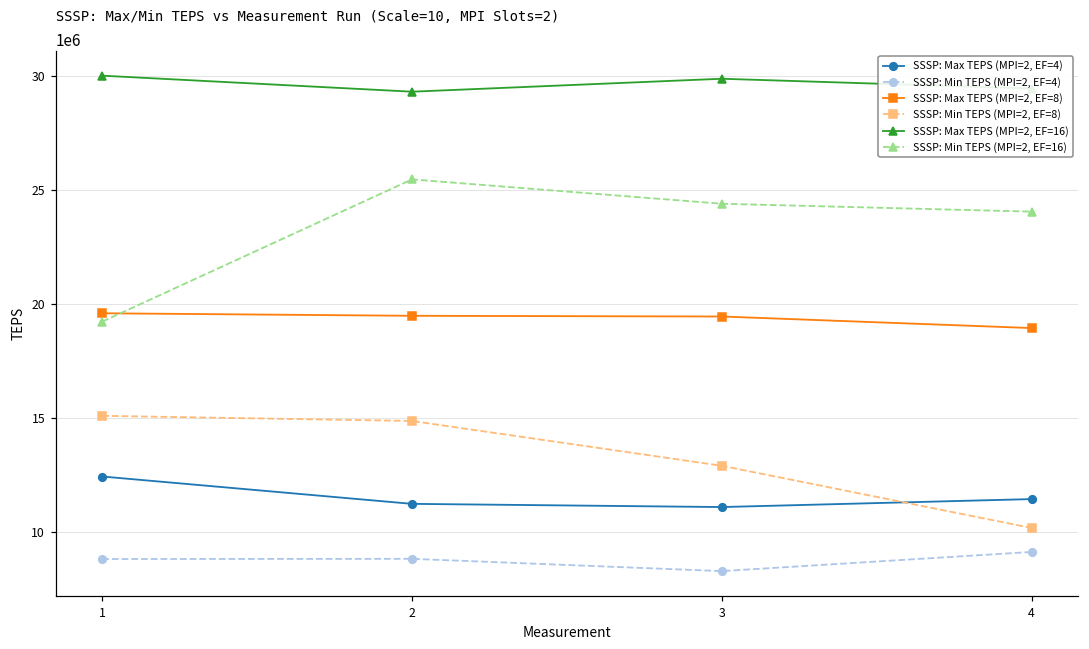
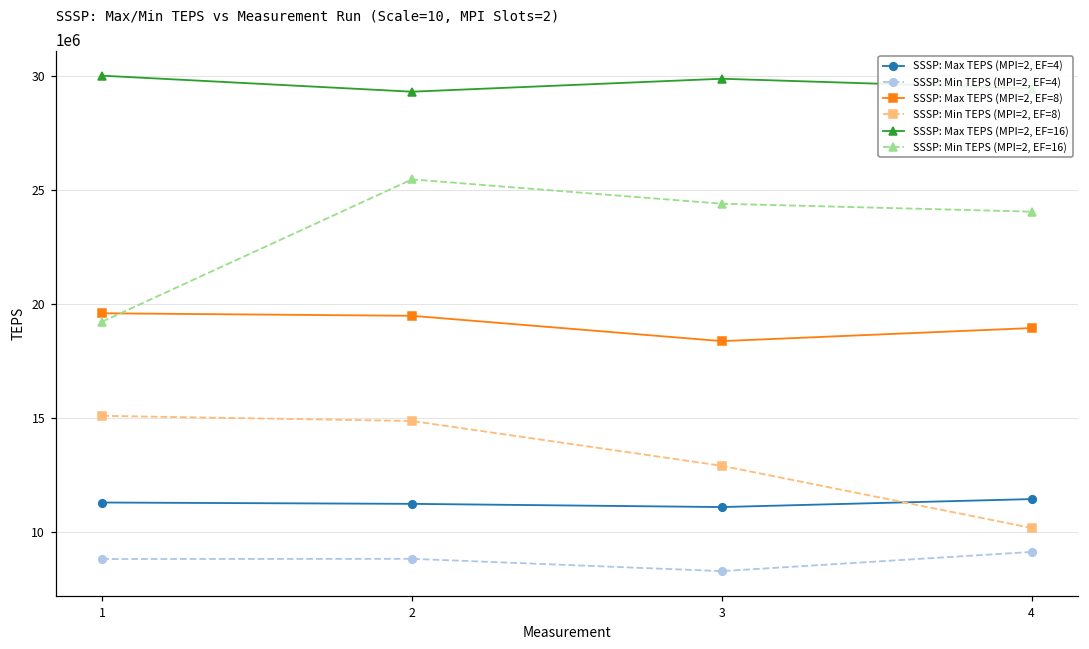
  {
    "SSSP: Max TEPS (MPI=2, EF=4)": {
-     "1": 12500000,
+     "1": 11300000,
      "2": 11300000,
      "3": 11100000,
      "4": 11500000
    },
    "SSSP: Min TEPS (MPI=2, EF=4)": {
      "1": 8800000,
      "2": 8800000,
      "3": 8300000,
      "4": 9100000
    },
    "SSSP: Max TEPS (MPI=2, EF=8)": {
      "1": 19600000,
      "2": 19500000,
-     "3": 19500000,
+     "3": 18400000,
      "4": 19000000
    },
    "SSSP: Min TEPS (MPI=2, EF=8)": {
      "1": 15100000,
      "2": 14900000,
      "3": 12900000,
      "4": 10200000
    },
    "SSSP: Max TEPS (MPI=2, EF=16)": {
      "1": 30000000,
      "2": 29300000,
      "3": 29900000
    },
    "SSSP: Min TEPS (MPI=2, EF=16)": {
      "1": 19200000,
      "2": 25500000,
      "3": 24400000,
      "4": 24000000
    }
  }
